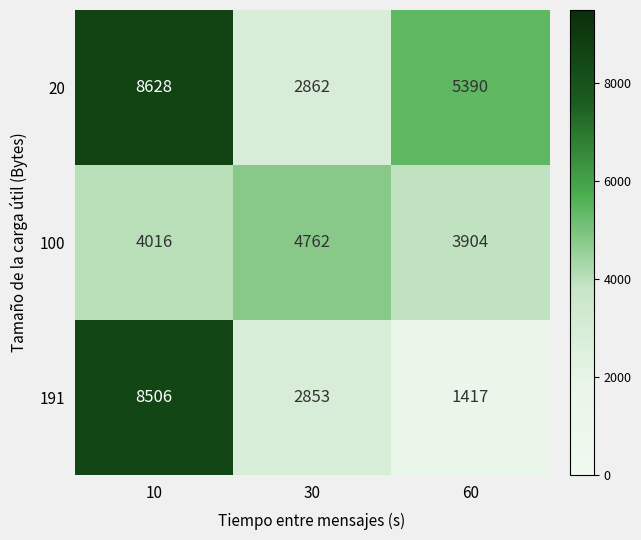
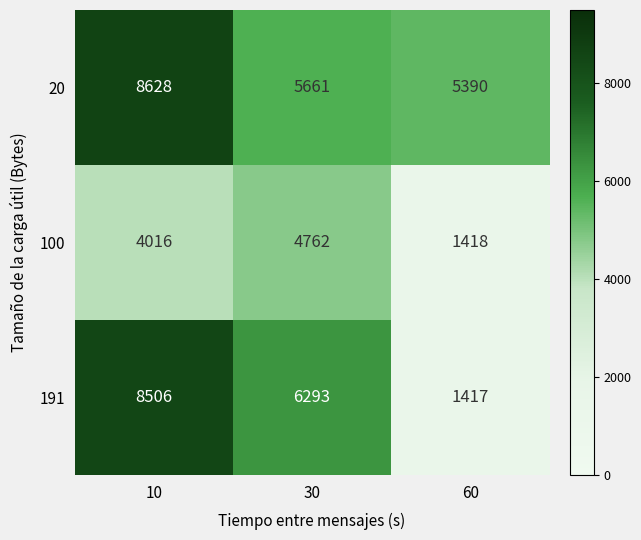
  {
    "20": {
      "10": 8628,
-     "30": 2862,
+     "30": 5661,
      "60": 5390
    },
    "100": {
      "10": 4016,
      "30": 4762,
-     "60": 3904
+     "60": 1418
    },
    "191": {
      "10": 8506,
-     "30": 2853,
+     "30": 6293,
      "60": 1417
    }
  }
